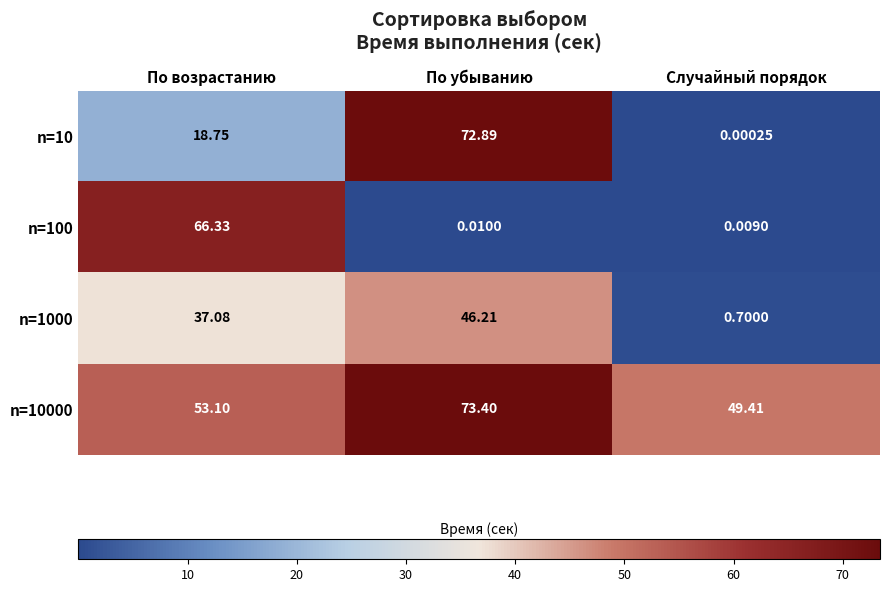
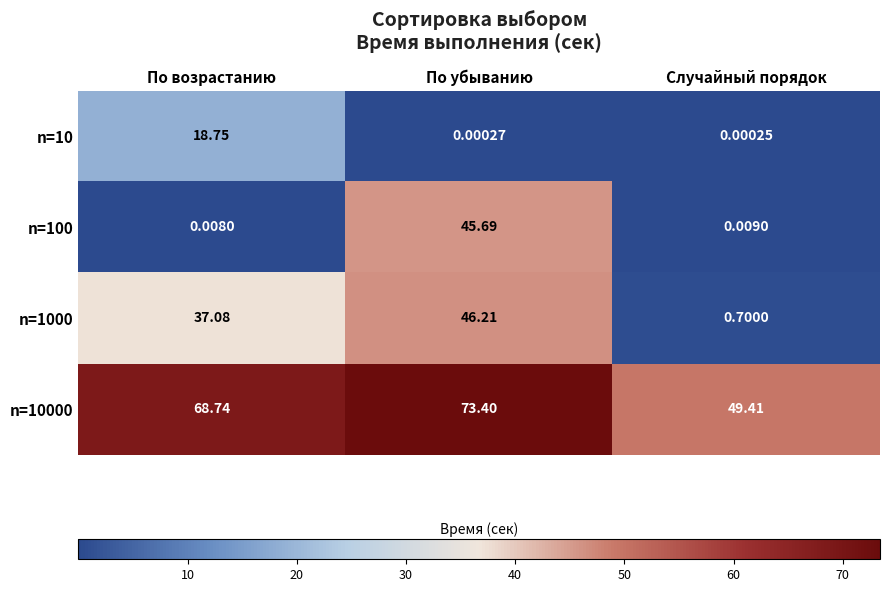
  {
    "n=10": {
      "По возрастанию": 18.75,
-     "По убыванию": 72.89,
+     "По убыванию": 0.00027,
      "Случайный порядок": 0.00025
    },
    "n=100": {
-     "По возрастанию": 66.33,
-     "По убыванию": 0.0100,
+     "По возрастанию": 0.0080,
+     "По убыванию": 45.69,
      "Случайный порядок": 0.0090
    },
    "n=1000": {
      "По возрастанию": 37.08,
      "По убыванию": 46.21,
      "Случайный порядок": 0.7000
    },
    "n=10000": {
-     "По возрастанию": 53.10,
+     "По возрастанию": 68.74,
      "По убыванию": 73.40,
      "Случайный порядок": 49.41
    }
  }
